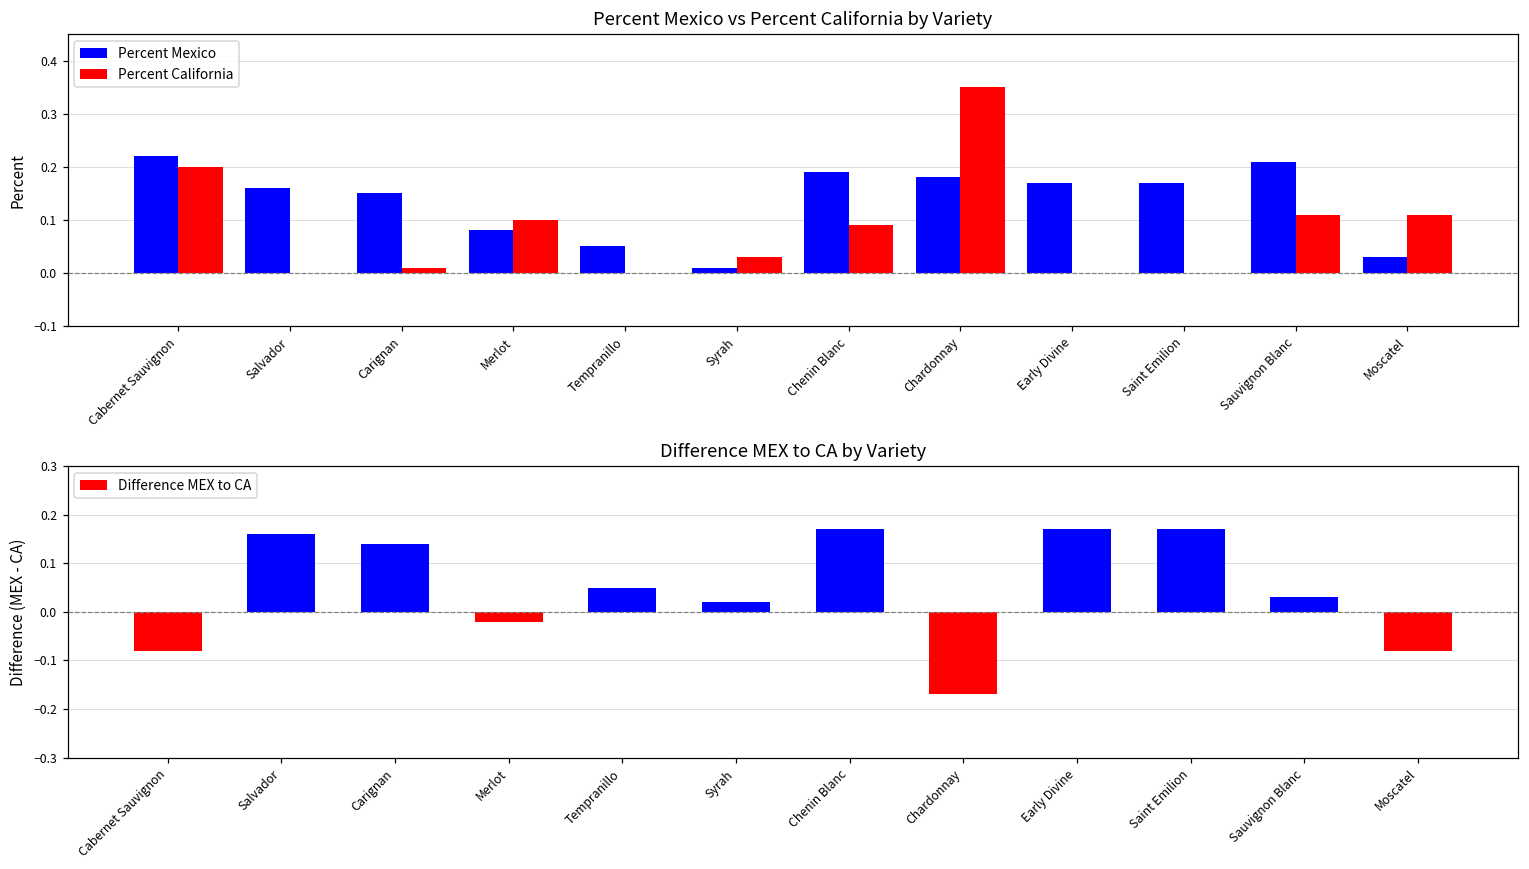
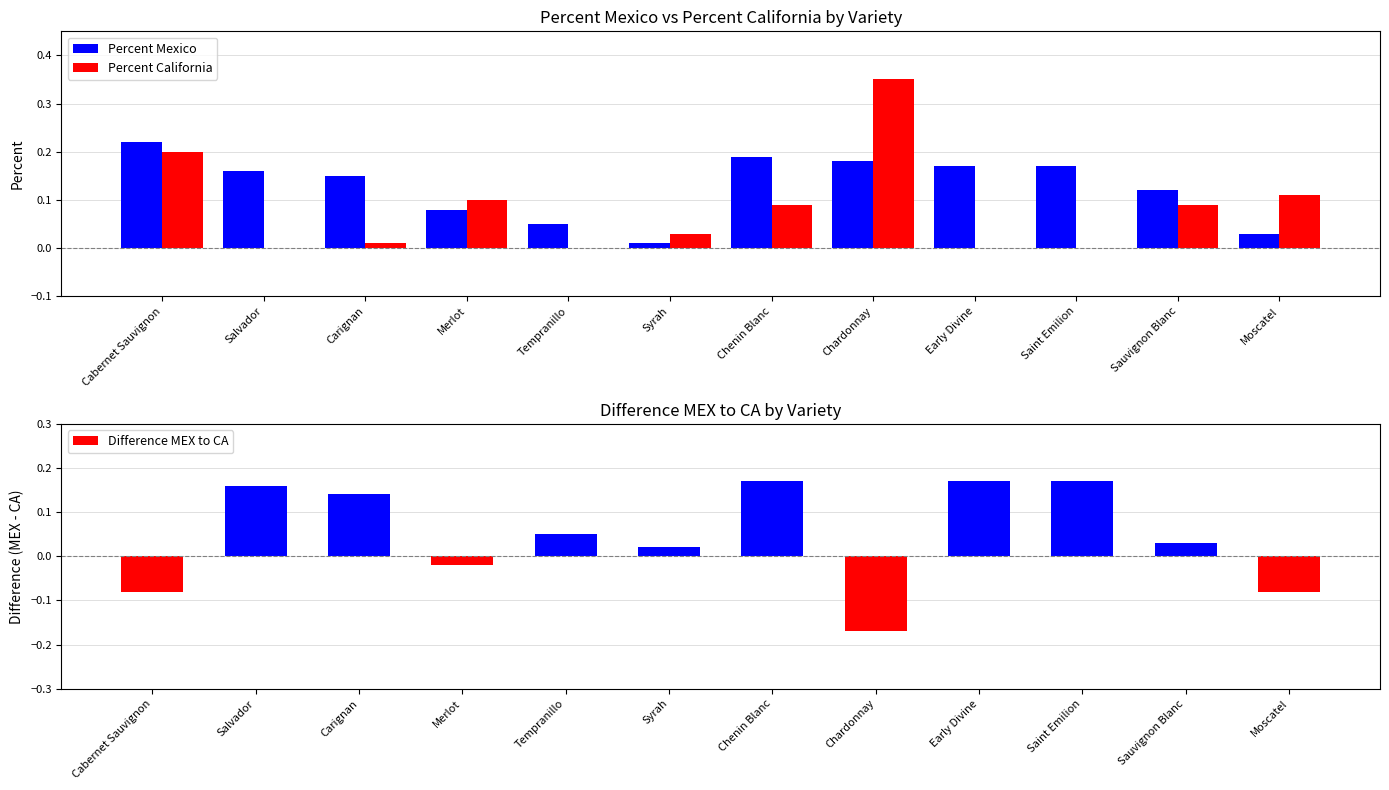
  {
    "Percent Mexico vs Percent California by Variety": {
      "Percent Mexico": {
        "Cabernet Sauvignon": 0.22,
        "Salvador": 0.16,
        "Carignan": 0.15,
        "Merlot": 0.08,
        "Tempranillo": 0.05,
        "Syrah": 0.01,
        "Chenin Blanc": 0.19,
        "Chardonnay": 0.18,
        "Early Divine": 0.17,
        "Saint Emilion": 0.17,
-       "Sauvignon Blanc": 0.21,
+       "Sauvignon Blanc": 0.12,
        "Moscatel": 0.03
      },
      "Percent California": {
        "Cabernet Sauvignon": 0.20,
        "Salvador": 0.00,
        "Carignan": 0.01,
        "Merlot": 0.10,
        "Tempranillo": 0.00,
        "Syrah": 0.03,
        "Chenin Blanc": 0.09,
        "Chardonnay": 0.35,
        "Early Divine": 0.00,
        "Saint Emilion": 0.00,
-       "Sauvignon Blanc": 0.11,
+       "Sauvignon Blanc": 0.09,
        "Moscatel": 0.11
      }
    },
    "Difference MEX to CA by Variety": {
      "Cabernet Sauvignon": -0.08,
      "Salvador": 0.16,
      "Carignan": 0.14,
      "Merlot": -0.02,
      "Tempranillo": 0.05,
      "Syrah": 0.02,
      "Chenin Blanc": 0.17,
      "Chardonnay": -0.17,
      "Early Divine": 0.17,
      "Saint Emilion": 0.17,
      "Sauvignon Blanc": 0.03,
      "Moscatel": -0.08
    }
  }
